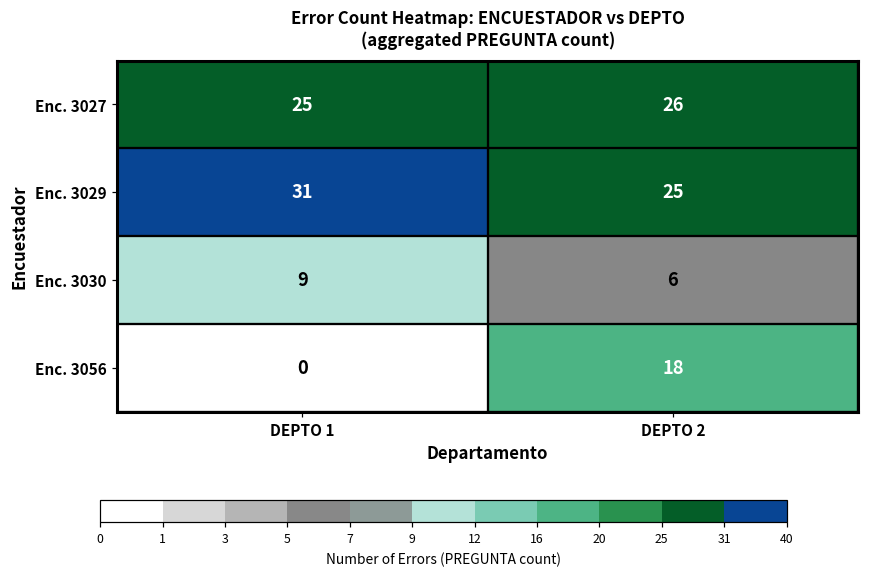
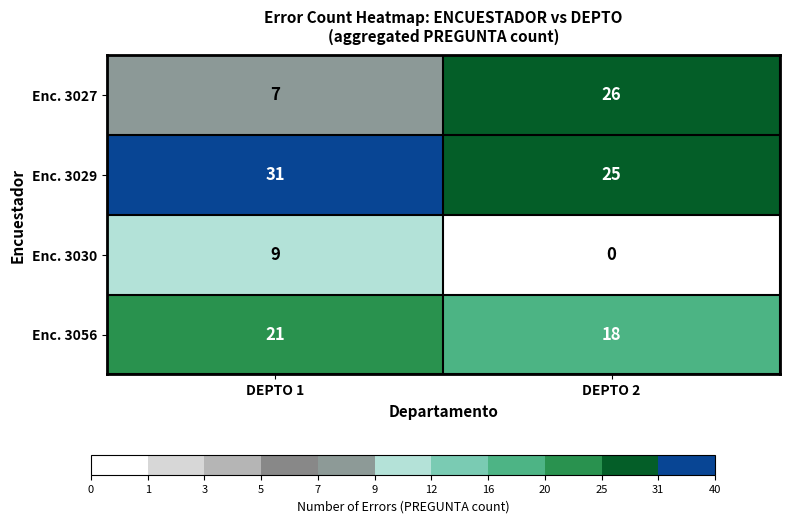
  {
    "Error Count Heatmap: ENCUESTADOR vs DEPTO (aggregated PREGUNTA count)": {
      "Enc. 3027": {
-       "DEPTO 1": 25,
+       "DEPTO 1": 7,
        "DEPTO 2": 26
      },
      "Enc. 3029": {
        "DEPTO 1": 31,
        "DEPTO 2": 25
      },
      "Enc. 3030": {
        "DEPTO 1": 9,
-       "DEPTO 2": 6
+       "DEPTO 2": 0
      },
      "Enc. 3056": {
-       "DEPTO 1": 0,
+       "DEPTO 1": 21,
        "DEPTO 2": 18
      }
    }
  }
